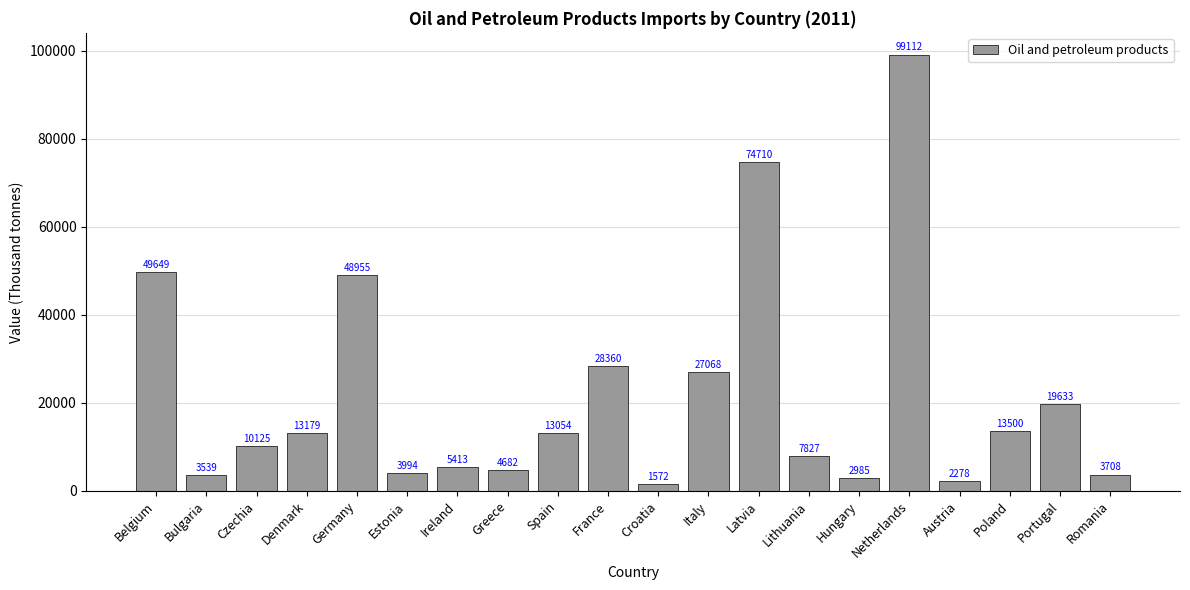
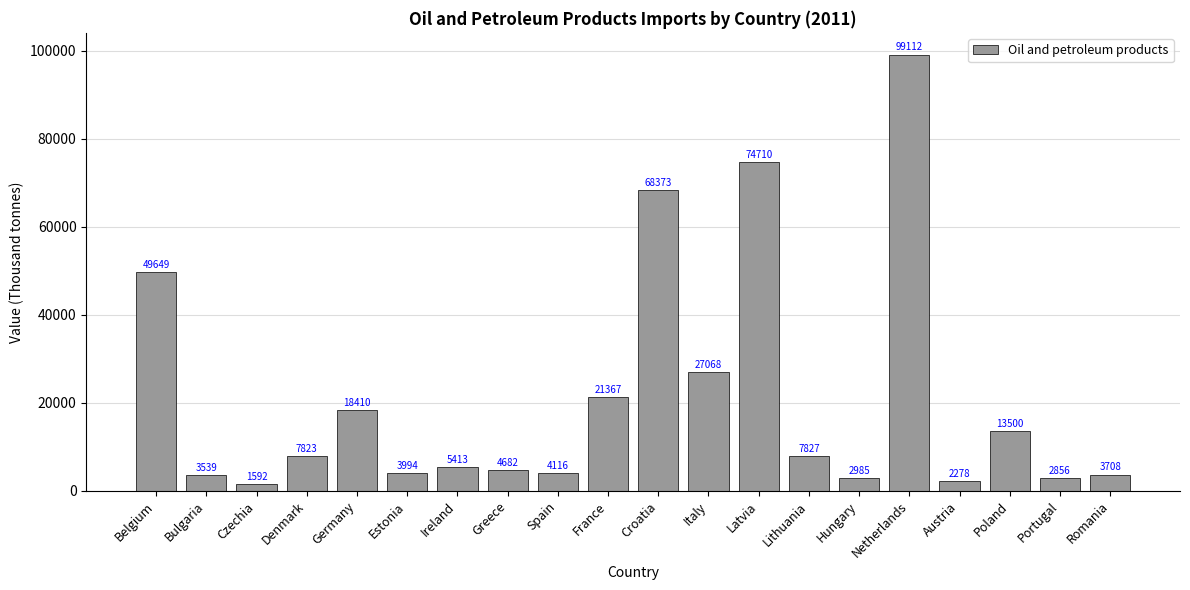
  {
    "Belgium": 49649,
    "Bulgaria": 3539,
-   "Czechia": 10125,
-   "Denmark": 13179,
-   "Germany": 48955,
+   "Czechia": 1592,
+   "Denmark": 7823,
+   "Germany": 18410,
    "Estonia": 3994,
    "Ireland": 5413,
    "Greece": 4682,
-   "Spain": 13054,
-   "France": 28360,
-   "Croatia": 1572,
+   "Spain": 4116,
+   "France": 21367,
+   "Croatia": 68373,
    "Italy": 27068,
    "Latvia": 74710,
    "Lithuania": 7827,
    "Hungary": 2985,
    "Netherlands": 99112,
    "Austria": 2278,
    "Poland": 13500,
-   "Portugal": 19633,
+   "Portugal": 2856,
    "Romania": 3708
  }
